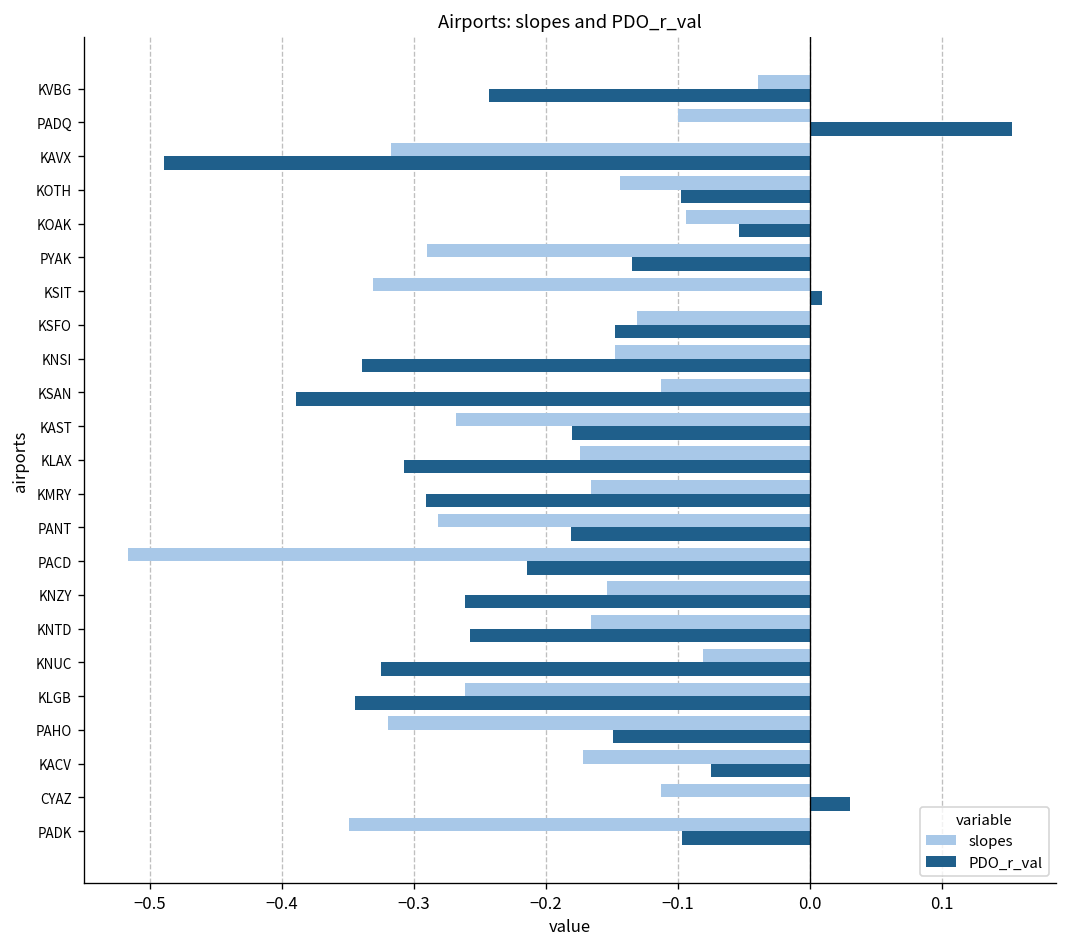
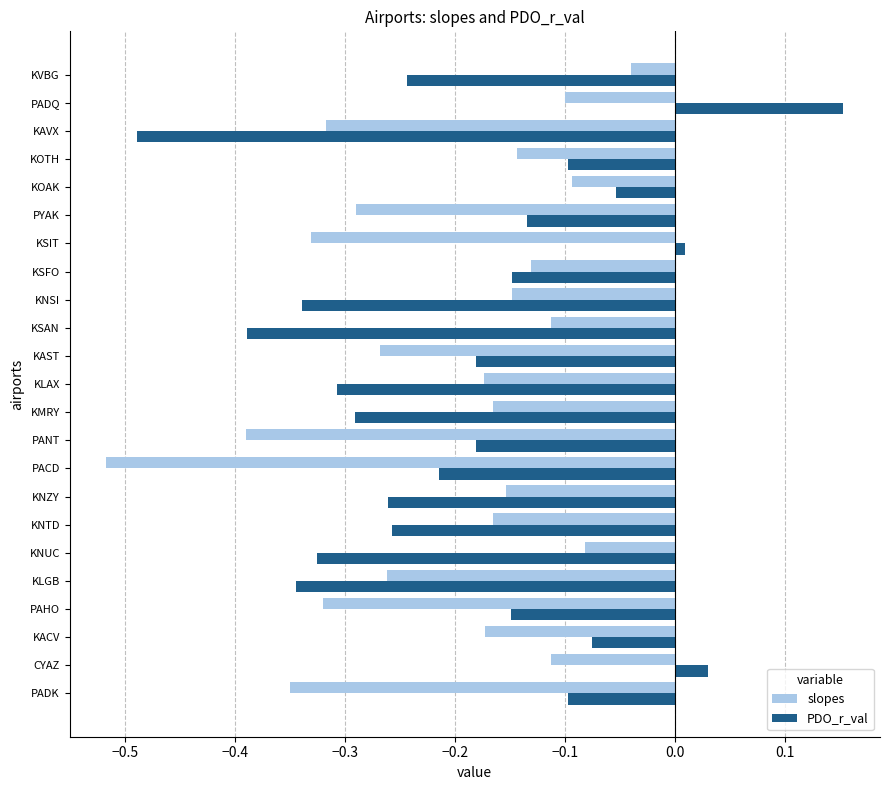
  {
    "slopes": {
      "KVBG": -0.040,
      "PADQ": -0.100,
      "KAVX": -0.317,
      "KOTH": -0.144,
      "KOAK": -0.094,
      "PYAK": -0.290,
      "KSIT": -0.331,
      "KSFO": -0.131,
      "KNSI": -0.148,
      "KSAN": -0.113,
      "KAST": -0.268,
      "KLAX": -0.174,
      "KMRY": -0.166,
-     "PANT": -0.282,
+     "PANT": -0.390,
      "PACD": -0.517,
      "KNZY": -0.153,
      "KNTD": -0.166,
      "KNUC": -0.081,
      "KLGB": -0.261,
      "PAHO": -0.320,
      "KACV": -0.172,
      "CYAZ": -0.113,
      "PADK": -0.350
    },
    "PDO_r_val": {
      "KVBG": -0.243,
      "PADQ": 0.153,
      "KAVX": -0.489,
      "KOTH": -0.098,
      "KOAK": -0.054,
      "PYAK": -0.135,
      "KSIT": 0.010,
      "KSFO": -0.148,
      "KNSI": -0.339,
      "KSAN": -0.390,
      "KAST": -0.181,
      "KLAX": -0.308,
      "KMRY": -0.291,
      "PANT": -0.181,
      "PACD": -0.215,
      "KNZY": -0.261,
      "KNTD": -0.258,
      "KNUC": -0.325,
      "KLGB": -0.344,
      "PAHO": -0.149,
      "KACV": -0.075,
      "CYAZ": 0.031,
      "PADK": -0.097
    }
  }
